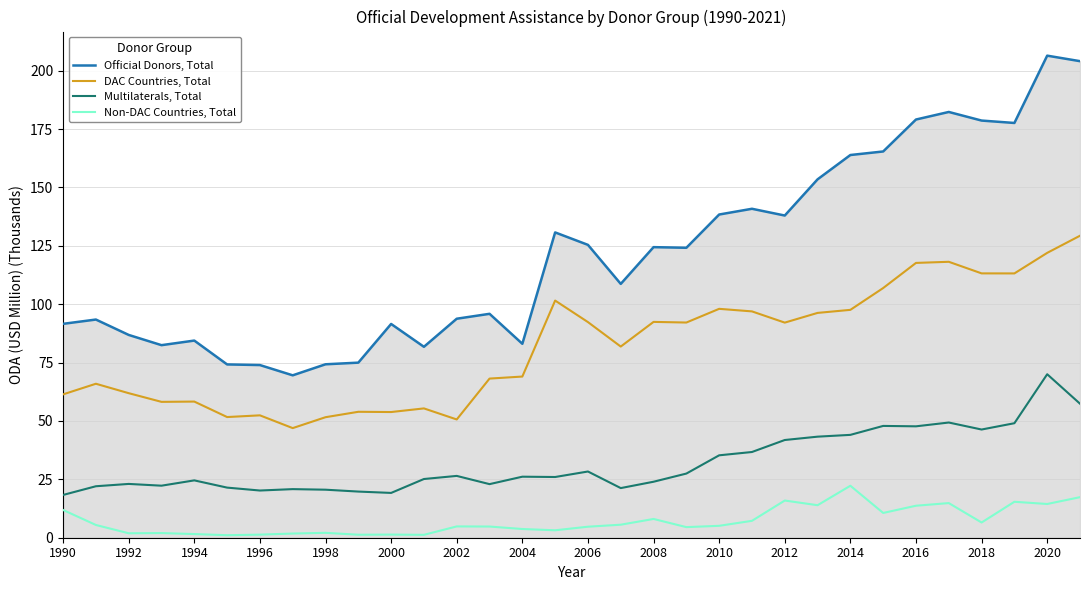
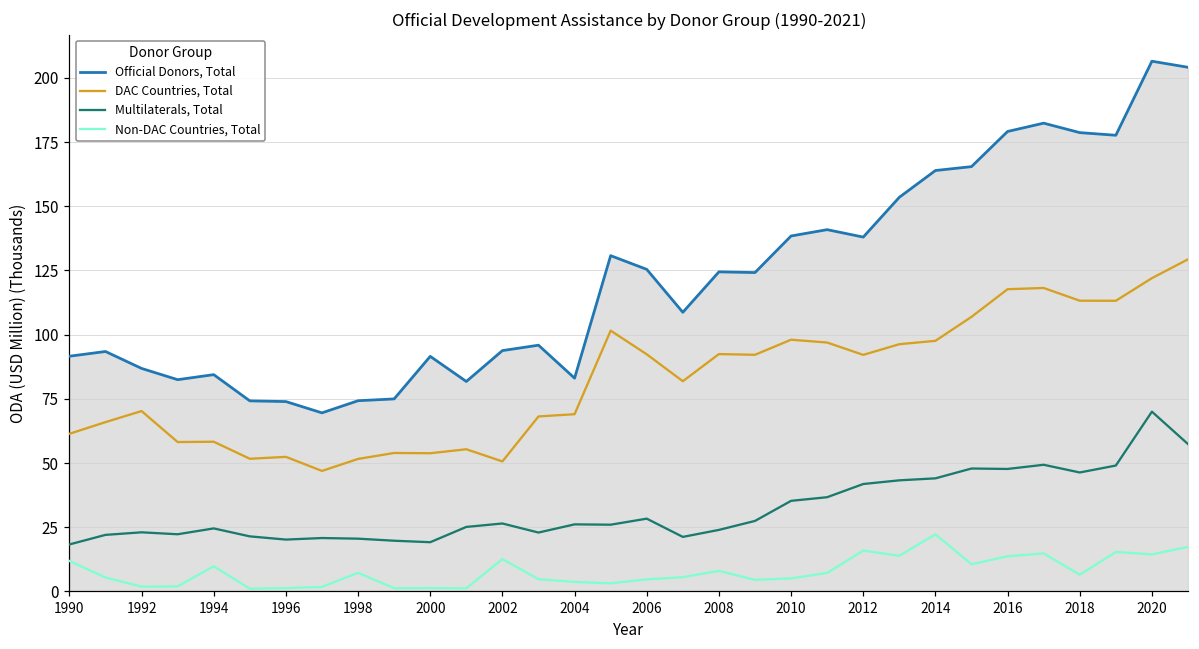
  {
    "Official Donors, Total": {
      "1990": 92,
      "1992": 87,
      "1994": 84,
      "1996": 74,
      "1998": 74,
      "2000": 92,
      "2002": 94,
      "2004": 83,
      "2006": 125,
      "2008": 124,
      "2010": 138,
      "2012": 138,
      "2014": 164,
      "2016": 179,
      "2018": 179,
      "2020": 206
    },
    "DAC Countries, Total": {
      "1990": 61,
-     "1992": 62,
+     "1992": 70,
      "1994": 58,
      "1996": 52,
      "1998": 52,
      "2000": 54,
      "2002": 51,
      "2004": 69,
      "2006": 92,
      "2008": 92,
      "2010": 98,
      "2012": 92,
      "2014": 98,
      "2016": 118,
      "2018": 113,
      "2020": 122
    },
    "Multilaterals, Total": {
      "1990": 18,
      "1992": 23,
      "1994": 25,
      "1996": 20,
      "1998": 21,
      "2000": 19,
      "2002": 26,
      "2004": 26,
      "2006": 28,
      "2008": 24,
      "2010": 35,
      "2012": 42,
      "2014": 44,
      "2016": 48,
      "2018": 46,
      "2020": 70
    },
    "Non-DAC Countries, Total": {
      "1990": 12,
      "1992": 2,
-     "1994": 2,
+     "1994": 10,
      "1996": 1,
-     "1998": 2,
+     "1998": 7,
      "2000": 1,
-     "2002": 5,
+     "2002": 13,
      "2004": 4,
      "2006": 5,
      "2008": 8,
      "2010": 5,
      "2012": 16,
      "2014": 22,
      "2016": 14,
      "2018": 7,
      "2020": 14
    }
  }
